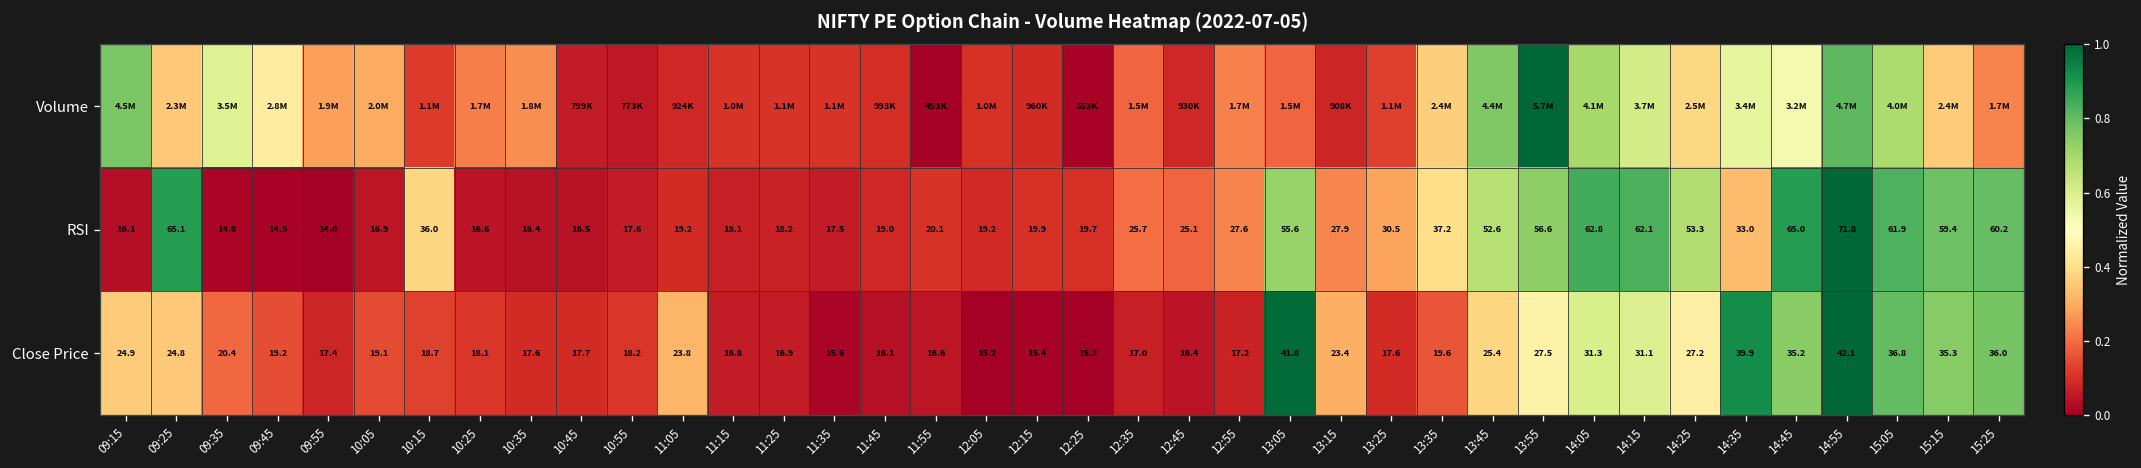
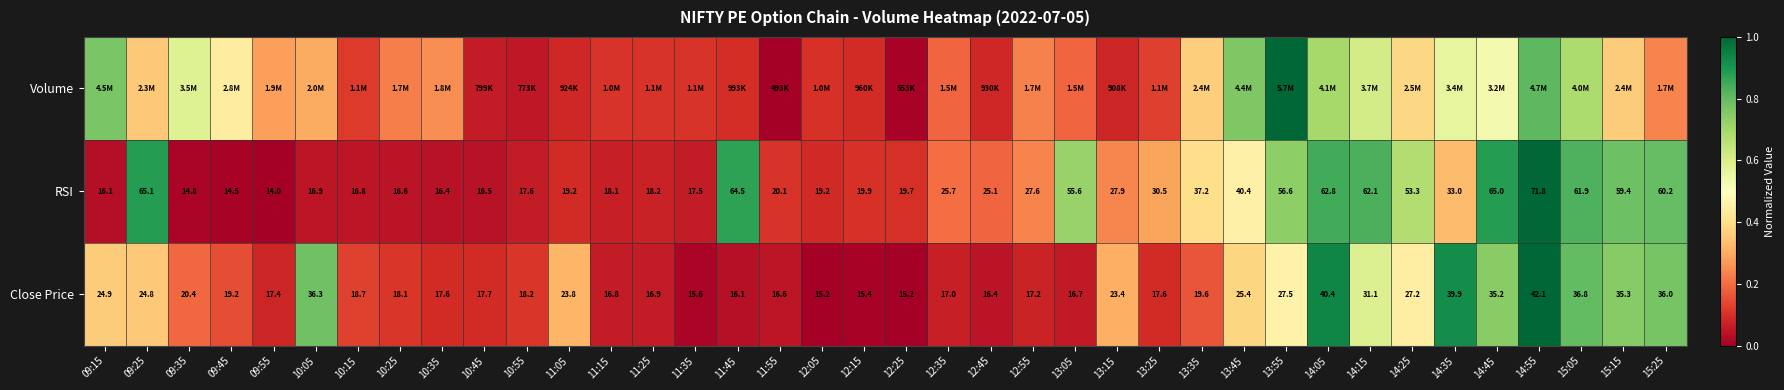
  {
    "Volume": {
      "09:15": "4.5M",
      "09:25": "2.3M",
      "09:35": "3.5M",
      "09:45": "2.8M",
      "09:55": "1.9M",
      "10:05": "2.0M",
      "10:15": "1.1M",
      "10:25": "1.7M",
      "10:35": "1.8M",
      "10:45": "799K",
      "10:55": "773K",
      "11:05": "924K",
      "11:15": "1.0M",
      "11:25": "1.1M",
      "11:35": "1.1M",
      "11:45": "993K",
      "11:55": "493K",
      "12:05": "1.0M",
      "12:15": "960K",
      "12:25": "553K",
      "12:35": "1.5M",
      "12:45": "930K",
      "12:55": "1.7M",
      "13:05": "1.5M",
      "13:15": "908K",
      "13:25": "1.1M",
      "13:35": "2.4M",
      "13:45": "4.4M",
      "13:55": "5.7M",
      "14:05": "4.1M",
      "14:15": "3.7M",
      "14:25": "2.5M",
      "14:35": "3.4M",
      "14:45": "3.2M",
      "14:55": "4.7M",
      "15:05": "4.0M",
      "15:15": "2.4M",
      "15:25": "1.7M"
    },
    "RSI": {
      "09:15": "16.1",
      "09:25": "65.1",
      "09:35": "14.8",
      "09:45": "14.5",
      "09:55": "14.0",
      "10:05": "16.9",
-     "10:15": "36.0",
+     "10:15": "16.8",
      "10:25": "16.6",
      "10:35": "16.4",
      "10:45": "16.5",
      "10:55": "17.6",
      "11:05": "19.2",
      "11:15": "18.1",
      "11:25": "18.2",
      "11:35": "17.5",
-     "11:45": "19.0",
+     "11:45": "64.5",
      "11:55": "20.1",
      "12:05": "19.2",
      "12:15": "19.9",
      "12:25": "19.7",
      "12:35": "25.7",
      "12:45": "25.1",
      "12:55": "27.6",
      "13:05": "55.6",
      "13:15": "27.9",
      "13:25": "30.5",
      "13:35": "37.2",
-     "13:45": "52.6",
+     "13:45": "40.4",
      "13:55": "56.6",
      "14:05": "62.8",
      "14:15": "62.1",
      "14:25": "53.3",
      "14:35": "33.0",
      "14:45": "65.0",
      "14:55": "71.8",
      "15:05": "61.9",
      "15:15": "59.4",
      "15:25": "60.2"
    },
    "Close Price": {
      "09:15": "24.9",
      "09:25": "24.8",
      "09:35": "20.4",
      "09:45": "19.2",
      "09:55": "17.4",
-     "10:05": "19.1",
+     "10:05": "36.3",
      "10:15": "18.7",
      "10:25": "18.1",
      "10:35": "17.6",
      "10:45": "17.7",
      "10:55": "18.2",
      "11:05": "23.8",
      "11:15": "16.8",
      "11:25": "16.9",
      "11:35": "15.6",
      "11:45": "16.1",
      "11:55": "16.6",
      "12:05": "15.2",
      "12:15": "15.4",
      "12:25": "15.2",
      "12:35": "17.0",
      "12:45": "16.4",
      "12:55": "17.2",
-     "13:05": "41.8",
+     "13:05": "16.7",
      "13:15": "23.4",
      "13:25": "17.6",
      "13:35": "19.6",
      "13:45": "25.4",
      "13:55": "27.5",
-     "14:05": "31.3",
+     "14:05": "40.4",
      "14:15": "31.1",
      "14:25": "27.2",
      "14:35": "39.9",
      "14:45": "35.2",
      "14:55": "42.1",
      "15:05": "36.8",
      "15:15": "35.3",
      "15:25": "36.0"
    }
  }
